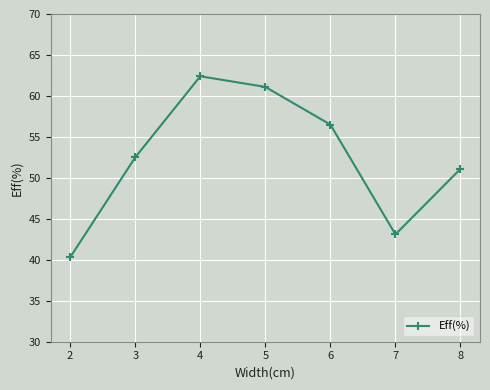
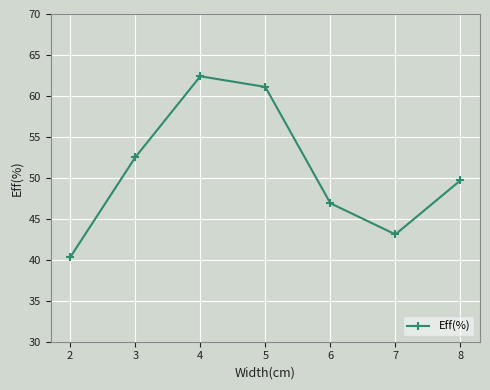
  {
    "2": 40,
    "3": 53,
    "4": 62,
    "5": 61,
-   "6": 57,
+   "6": 47,
    "7": 43,
-   "8": 51
+   "8": 50
  }
